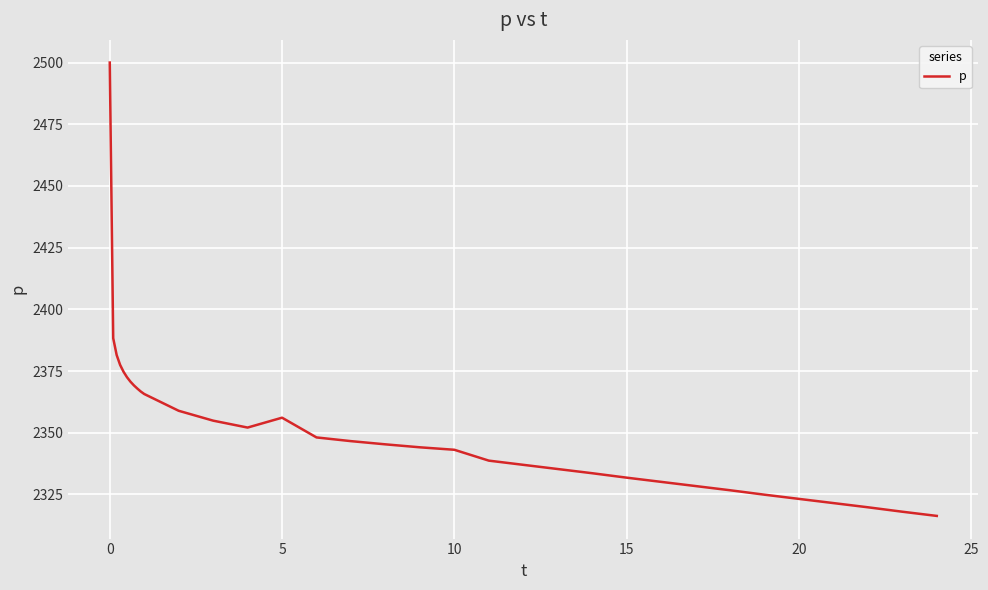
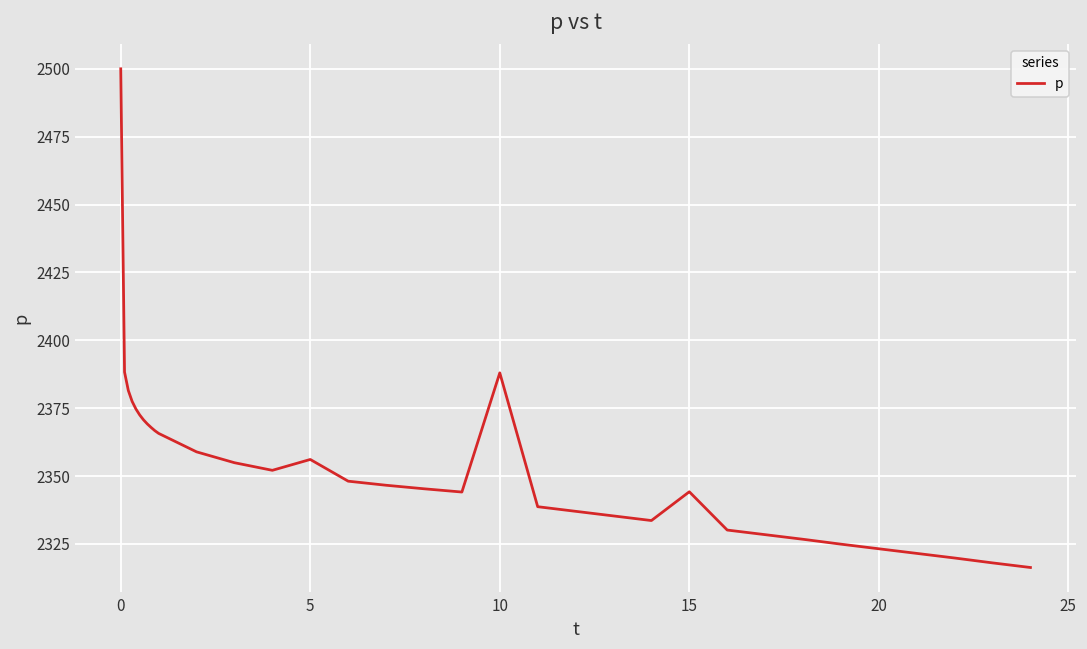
  {
    "0": 2500,
    "5": 2356,
-   "10": 2343,
-   "15": 2332,
+   "10": 2388,
+   "15": 2344,
    "20": 2323
  }
